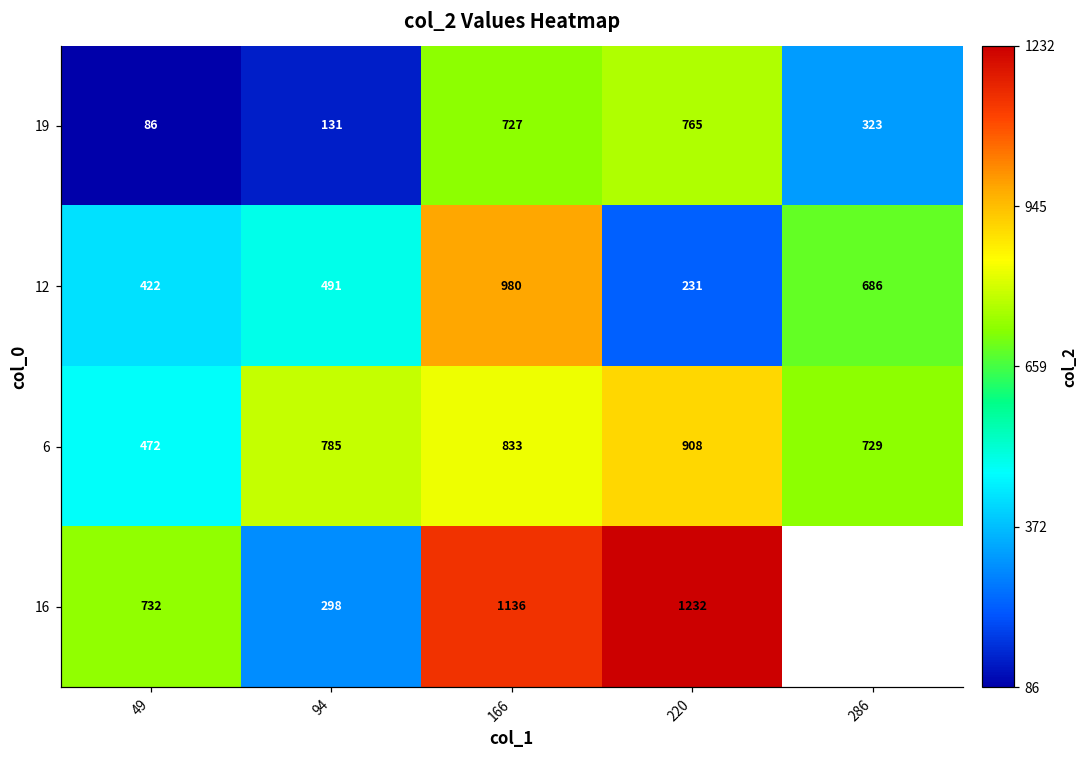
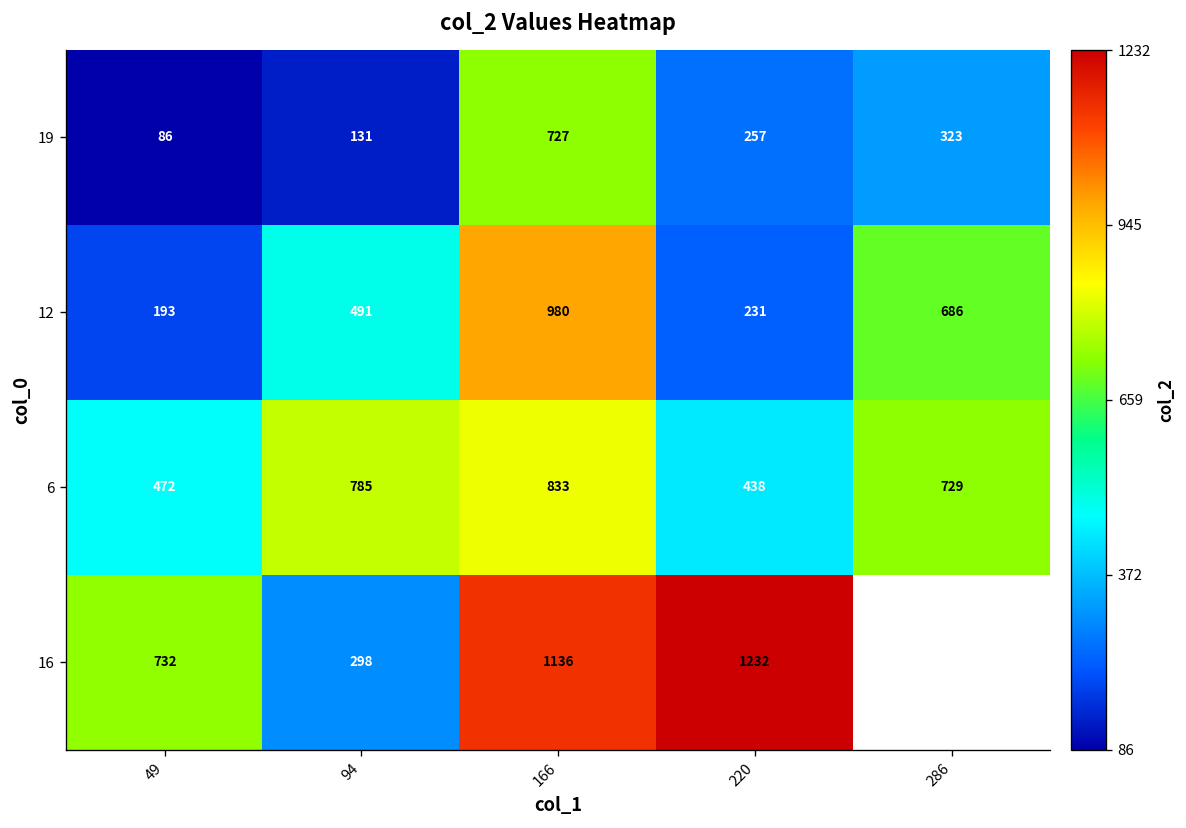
  {
    "19": {
      "49": 86,
      "94": 131,
      "166": 727,
-     "220": 765,
+     "220": 257,
      "286": 323
    },
    "12": {
-     "49": 422,
+     "49": 193,
      "94": 491,
      "166": 980,
      "220": 231,
      "286": 686
    },
    "6": {
      "49": 472,
      "94": 785,
      "166": 833,
-     "220": 908,
+     "220": 438,
      "286": 729
    },
    "16": {
      "49": 732,
      "94": 298,
      "166": 1136,
      "220": 1232
    }
  }
